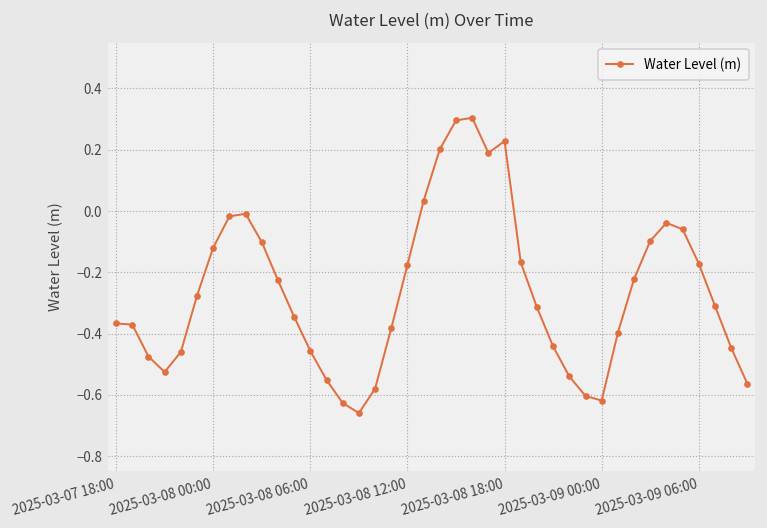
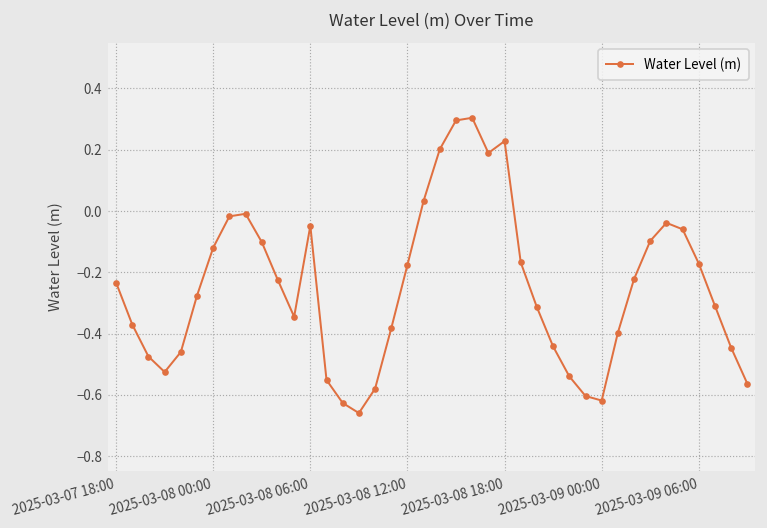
  {
-   "2025-03-07 18:00": -0.37,
+   "2025-03-07 18:00": -0.23,
    "2025-03-08 00:00": -0.12,
-   "2025-03-08 06:00": -0.46,
+   "2025-03-08 06:00": -0.05,
    "2025-03-08 12:00": -0.18,
    "2025-03-08 18:00": 0.23,
    "2025-03-09 00:00": -0.62,
    "2025-03-09 06:00": -0.17
  }
